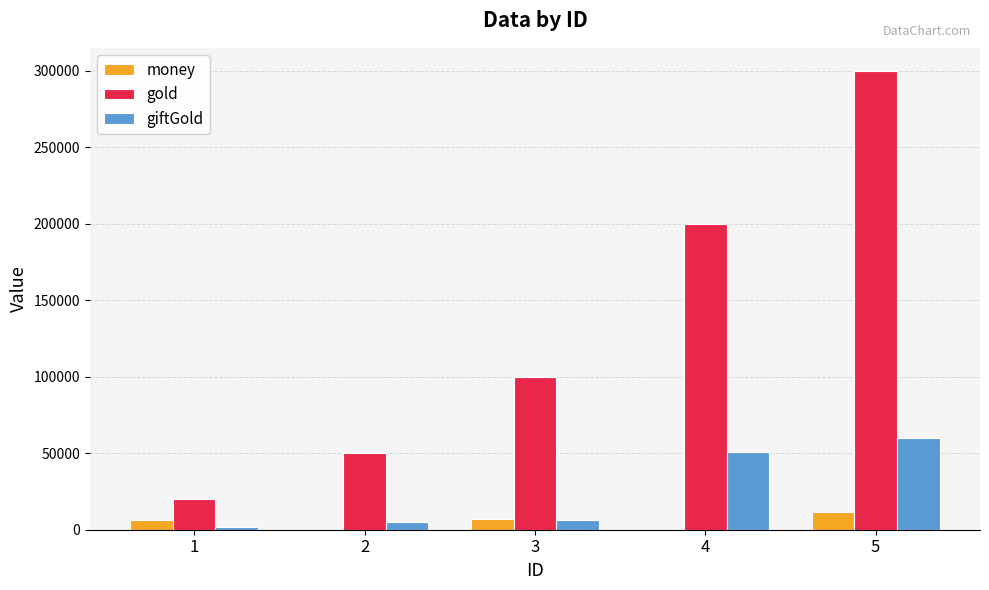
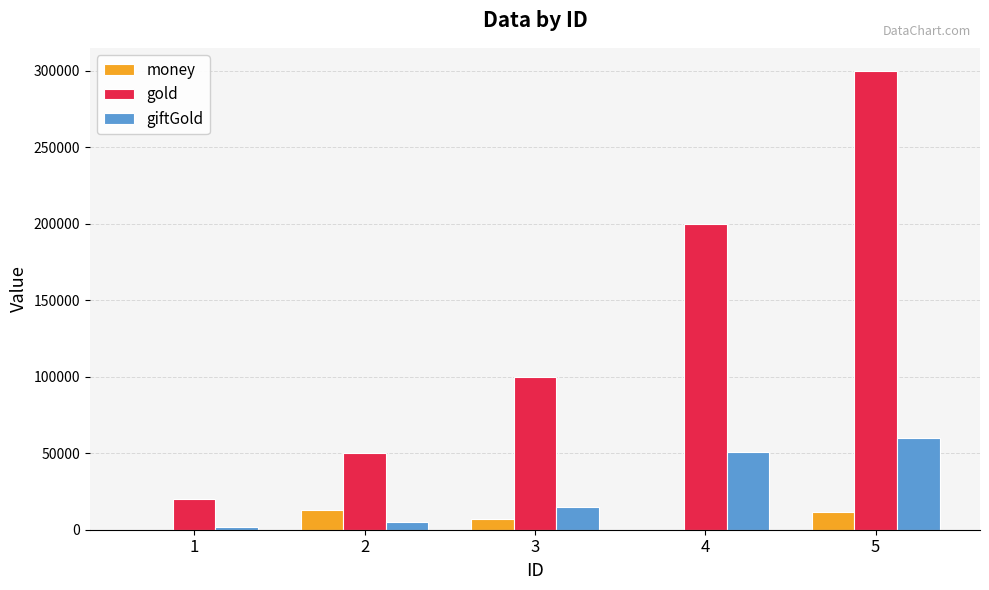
  {
    "money": {
-     "1": 6000,
-     "2": 0,
+     "1": 0,
+     "2": 13000,
      "3": 7000,
      "5": 12000
    },
    "gold": {
      "1": 20000,
      "2": 50000,
      "3": 100000,
      "4": 200000,
      "5": 300000
    },
    "giftGold": {
      "1": 2000,
      "2": 5000,
-     "3": 6000,
+     "3": 15000,
      "4": 51000,
      "5": 60000
    }
  }
